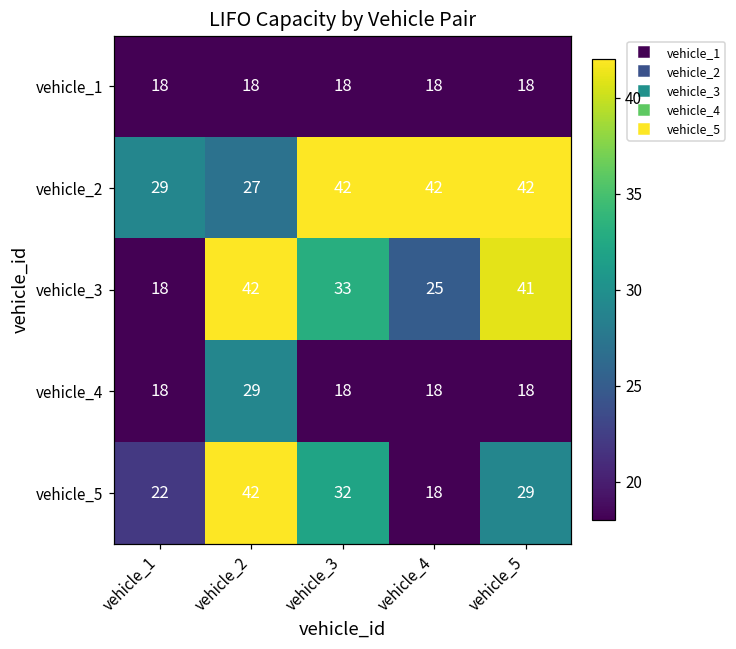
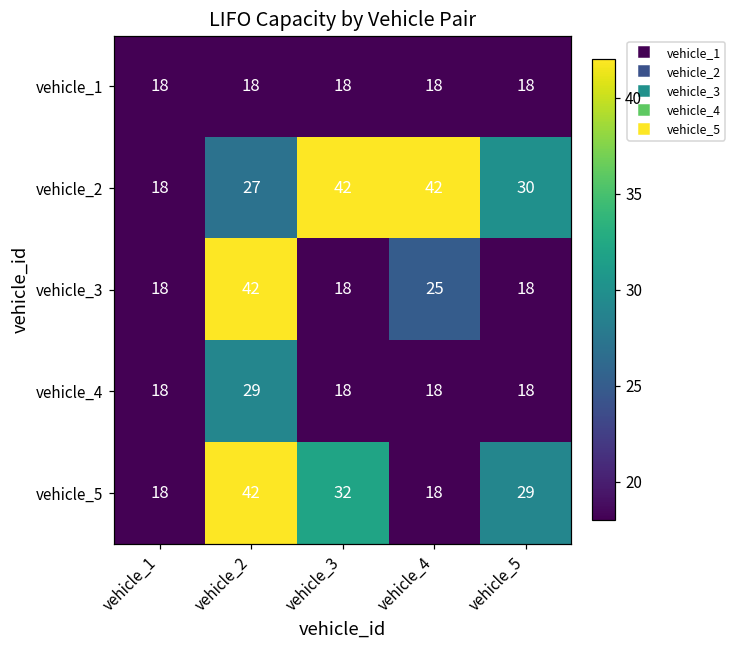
  {
    "vehicle_1": {
      "vehicle_1": 18,
      "vehicle_2": 18,
      "vehicle_3": 18,
      "vehicle_4": 18,
      "vehicle_5": 18
    },
    "vehicle_2": {
-     "vehicle_1": 29,
+     "vehicle_1": 18,
      "vehicle_2": 27,
      "vehicle_3": 42,
      "vehicle_4": 42,
-     "vehicle_5": 42
+     "vehicle_5": 30
    },
    "vehicle_3": {
      "vehicle_1": 18,
      "vehicle_2": 42,
-     "vehicle_3": 33,
+     "vehicle_3": 18,
      "vehicle_4": 25,
-     "vehicle_5": 41
+     "vehicle_5": 18
    },
    "vehicle_4": {
      "vehicle_1": 18,
      "vehicle_2": 29,
      "vehicle_3": 18,
      "vehicle_4": 18,
      "vehicle_5": 18
    },
    "vehicle_5": {
-     "vehicle_1": 22,
+     "vehicle_1": 18,
      "vehicle_2": 42,
      "vehicle_3": 32,
      "vehicle_4": 18,
      "vehicle_5": 29
    }
  }
